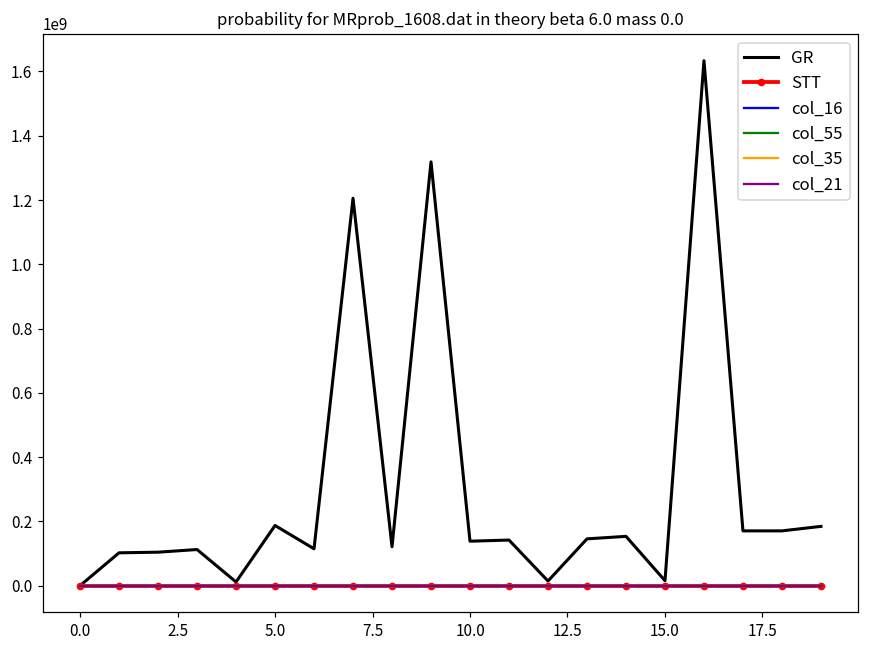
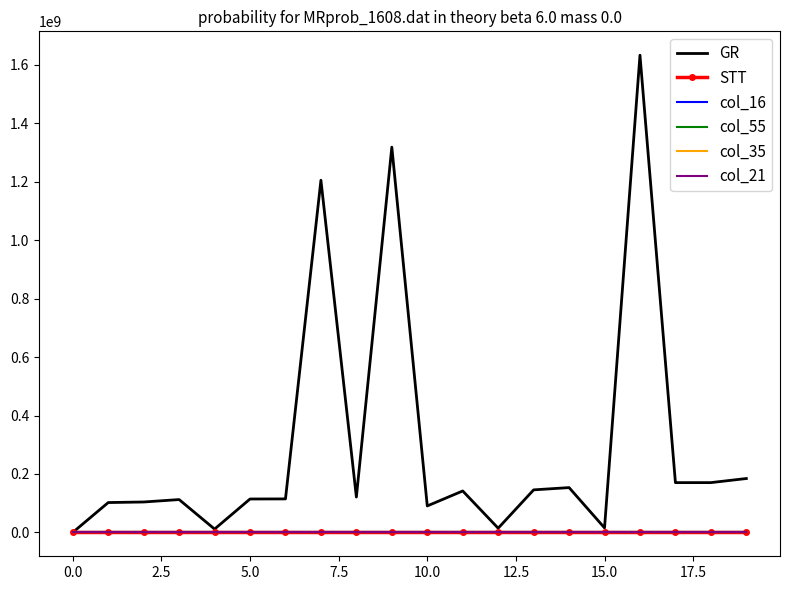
  {
    "GR": {
-     "5.0": 190000000,
-     "10.0": 140000000,
+     "5.0": 110000000,
+     "10.0": 90000000,
      "15.0": 20000000
    },
    "col_21": {
      "5.0": 0,
      "10.0": 0,
      "15.0": 0
    }
  }
